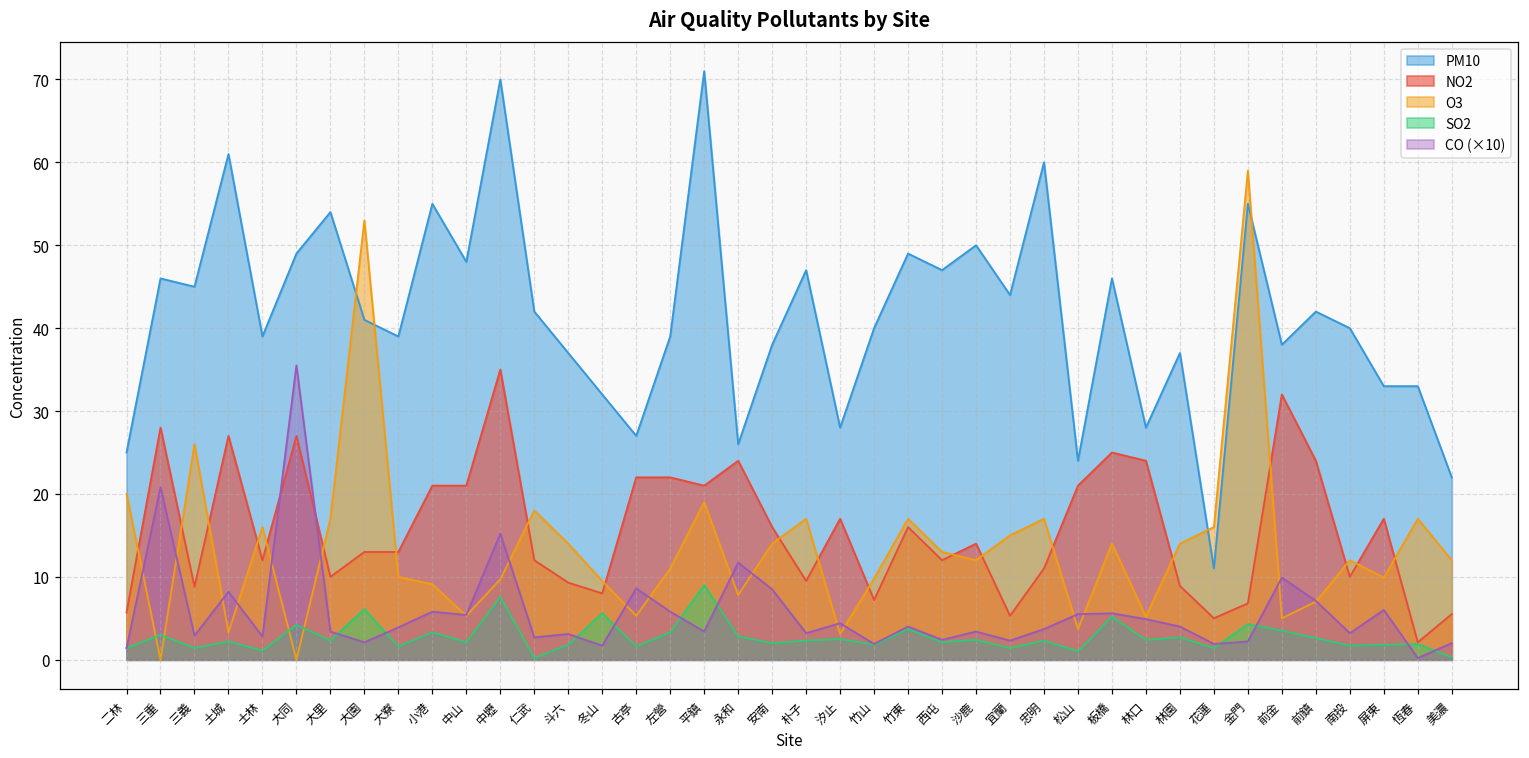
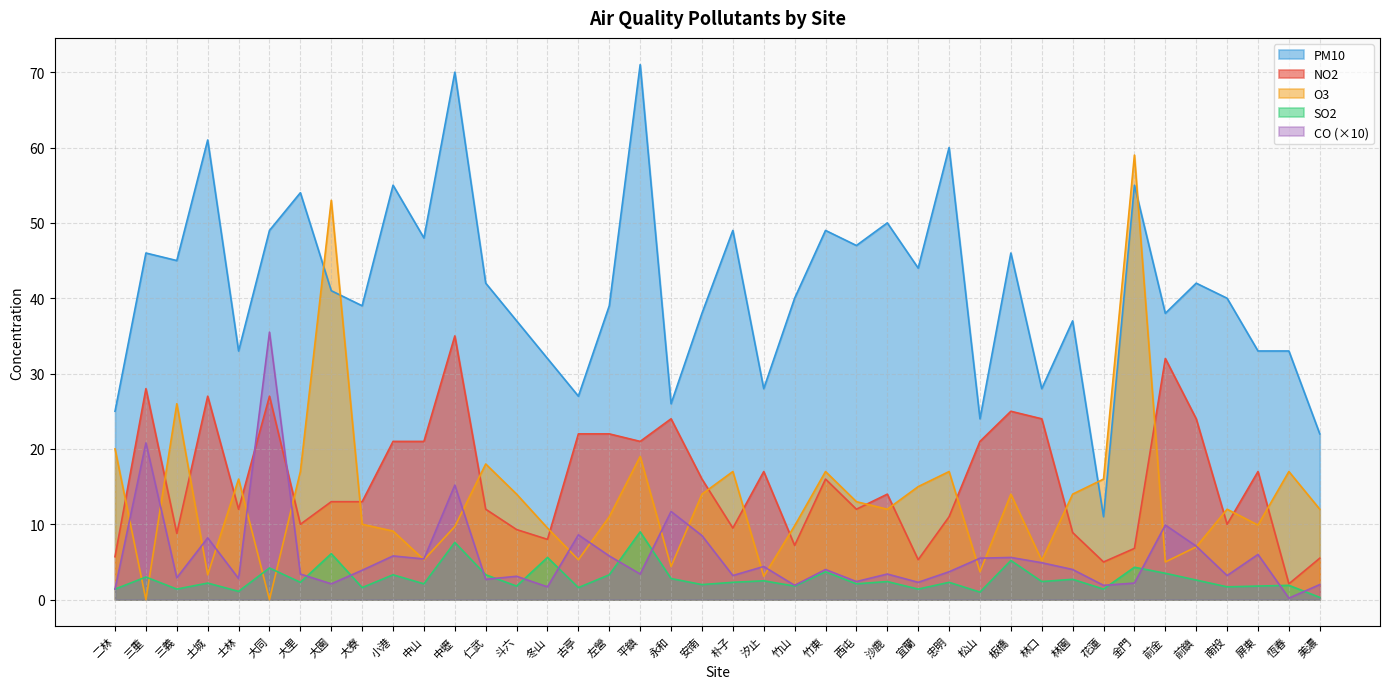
  {
    "PM10": {
      "二林": 25,
      "三重": 46,
      "三義": 45,
      "土城": 61,
-     "士林": 39,
+     "士林": 33,
      "大同": 49,
      "大里": 54,
      "大園": 41,
      "大寮": 39,
      "小港": 55,
      "中山": 48,
      "中壢": 70,
      "仁武": 42,
      "斗六": 37,
      "冬山": 32,
      "古亭": 27,
      "左營": 39,
      "平鎮": 71,
      "永和": 26,
      "安南": 38,
-     "朴子": 47,
+     "朴子": 49,
      "汐止": 28,
      "竹山": 40,
      "竹東": 49,
      "西屯": 47,
      "沙鹿": 50,
      "宜蘭": 44,
      "忠明": 60,
      "松山": 24,
      "板橋": 46,
      "林口": 28,
      "林園": 37,
      "花蓮": 11,
      "金門": 55,
      "前金": 38,
      "前鎮": 42,
      "南投": 40,
      "屏東": 33,
      "恆春": 33,
      "美濃": 22
    },
    "NO2": {
      "二林": 6,
      "三重": 28,
      "三義": 9,
      "土城": 27,
      "士林": 12,
      "大同": 27,
      "大里": 10,
      "大園": 13,
      "大寮": 13,
      "小港": 21,
      "中山": 21,
      "中壢": 35,
      "仁武": 12,
      "斗六": 9,
      "冬山": 8,
      "古亭": 22,
      "左營": 22,
      "平鎮": 21,
      "永和": 24,
      "安南": 16,
      "朴子": 10,
      "汐止": 17,
      "竹山": 7,
      "竹東": 16,
      "西屯": 12,
      "沙鹿": 14,
      "宜蘭": 5,
      "忠明": 11,
      "松山": 21,
      "板橋": 25,
      "林口": 24,
      "林園": 9,
      "花蓮": 5,
      "金門": 7,
      "前金": 32,
      "前鎮": 24,
      "南投": 10,
      "屏東": 17,
      "美濃": 6
    },
    "O3": {
      "二林": 20,
      "三重": 0,
      "三義": 26,
      "土城": 3,
      "士林": 16,
      "大同": 0,
      "大里": 17,
      "大園": 53,
      "大寮": 10,
      "小港": 9,
      "中壢": 10,
      "仁武": 18,
      "斗六": 14,
      "冬山": 10,
      "古亭": 5,
      "左營": 11,
      "平鎮": 19,
-     "永和": 8,
+     "永和": 4,
      "安南": 14,
      "朴子": 17,
      "汐止": 3,
      "竹山": 10,
      "竹東": 17,
      "西屯": 13,
      "沙鹿": 12,
      "宜蘭": 15,
      "忠明": 17,
      "松山": 4,
      "板橋": 14,
      "林園": 14,
      "花蓮": 16,
      "金門": 59,
      "前金": 5,
      "南投": 12,
      "屏東": 10,
      "恆春": 17,
      "美濃": 12
    },
    "SO2": {
      "三重": 3,
      "三義": 1,
      "土城": 2,
      "士林": 1,
      "大同": 4,
      "大里": 2,
      "大園": 6,
      "大寮": 2,
      "小港": 3,
      "中山": 2,
      "中壢": 8,
-     "仁武": 0,
+     "仁武": 3,
      "斗六": 2,
      "冬山": 6,
      "古亭": 2,
      "左營": 3,
      "平鎮": 9,
      "永和": 3,
      "安南": 2,
      "朴子": 2,
      "汐止": 3,
      "沙鹿": 2,
      "宜蘭": 1,
      "忠明": 2,
      "松山": 1,
      "板橋": 5,
      "林口": 2,
      "林園": 3,
      "花蓮": 1,
      "金門": 4,
      "前金": 4,
      "前鎮": 3,
      "南投": 2,
      "屏東": 2,
      "美濃": 0
    },
    "CO (×10)": {
      "三重": 21,
      "三義": 3,
      "土城": 8,
      "士林": 3,
      "大同": 36,
      "大里": 3,
      "大園": 2,
      "大寮": 4,
      "小港": 6,
      "中壢": 15,
      "仁武": 3,
      "斗六": 3,
      "冬山": 2,
      "古亭": 9,
      "左營": 6,
      "平鎮": 3,
      "永和": 12,
      "安南": 9,
      "朴子": 3,
      "汐止": 4,
      "沙鹿": 3,
      "宜蘭": 2,
      "忠明": 4,
      "松山": 6,
      "板橋": 6,
      "林園": 4,
      "花蓮": 2,
      "金門": 2,
      "前金": 10,
      "南投": 3,
      "屏東": 6,
      "恆春": 0,
      "美濃": 2
    }
  }
